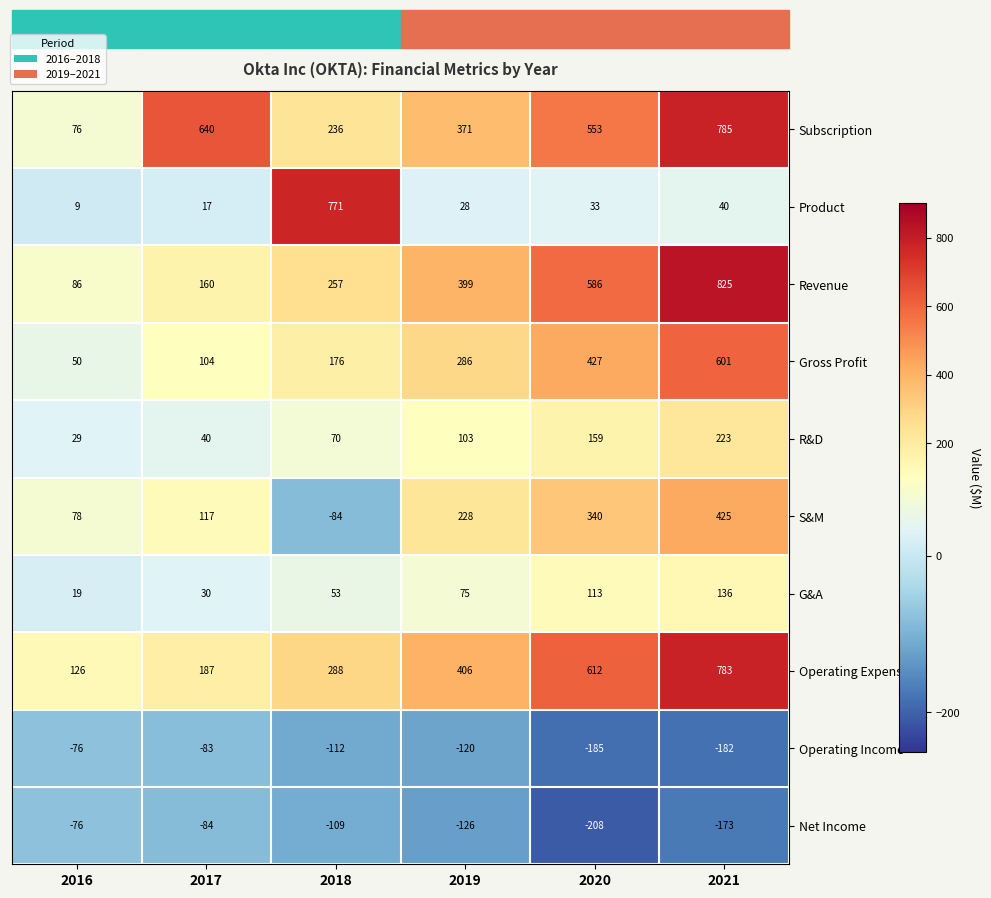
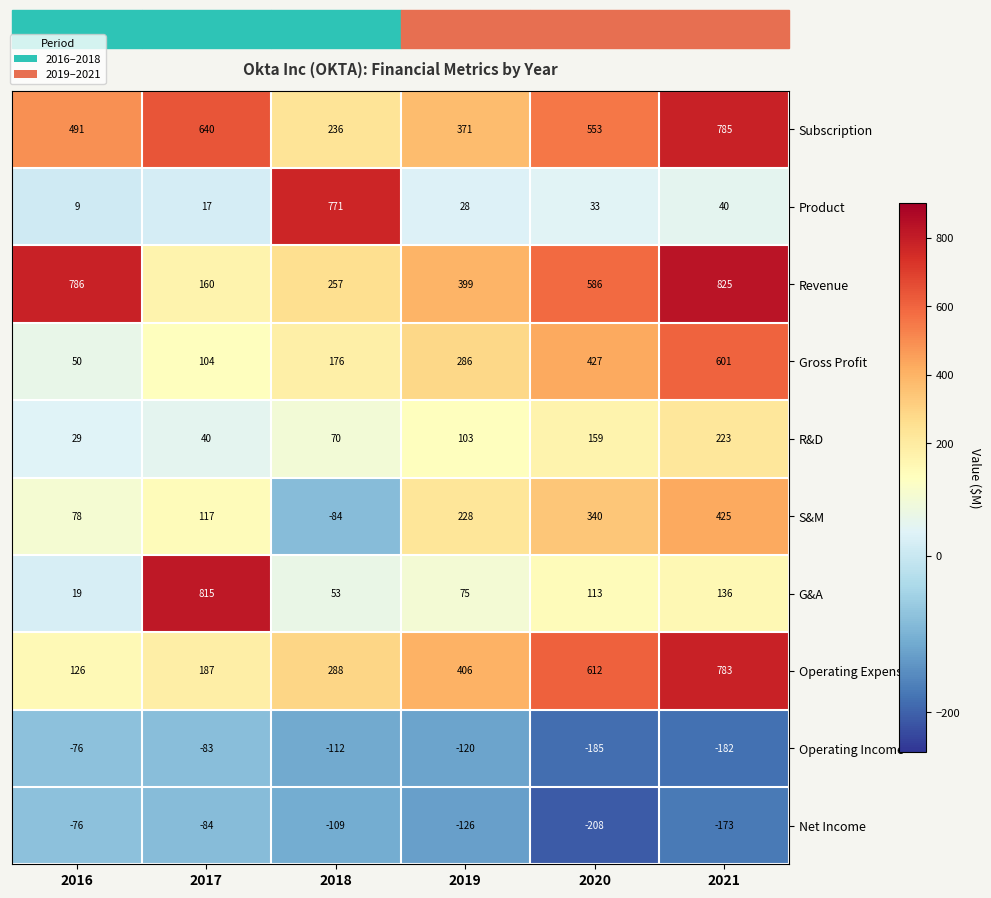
  {
    "Subscription": {
-     "2016": 76,
+     "2016": 491,
      "2017": 640,
      "2018": 236,
      "2019": 371,
      "2020": 553,
      "2021": 785
    },
    "Product": {
      "2016": 9,
      "2017": 17,
      "2018": 771,
      "2019": 28,
      "2020": 33,
      "2021": 40
    },
    "Revenue": {
-     "2016": 86,
+     "2016": 786,
      "2017": 160,
      "2018": 257,
      "2019": 399,
      "2020": 586,
      "2021": 825
    },
    "Gross Profit": {
      "2016": 50,
      "2017": 104,
      "2018": 176,
      "2019": 286,
      "2020": 427,
      "2021": 601
    },
    "R&D": {
      "2016": 29,
      "2017": 40,
      "2018": 70,
      "2019": 103,
      "2020": 159,
      "2021": 223
    },
    "S&M": {
      "2016": 78,
      "2017": 117,
      "2018": -84,
      "2019": 228,
      "2020": 340,
      "2021": 425
    },
    "G&A": {
      "2016": 19,
-     "2017": 30,
+     "2017": 815,
      "2018": 53,
      "2019": 75,
      "2020": 113,
      "2021": 136
    },
    "Operating Expenses": {
      "2016": 126,
      "2017": 187,
      "2018": 288,
      "2019": 406,
      "2020": 612,
      "2021": 783
    },
    "Operating Income": {
      "2016": -76,
      "2017": -83,
      "2018": -112,
      "2019": -120,
      "2020": -185,
      "2021": -182
    },
    "Net Income": {
      "2016": -76,
      "2017": -84,
      "2018": -109,
      "2019": -126,
      "2020": -208,
      "2021": -173
    }
  }
